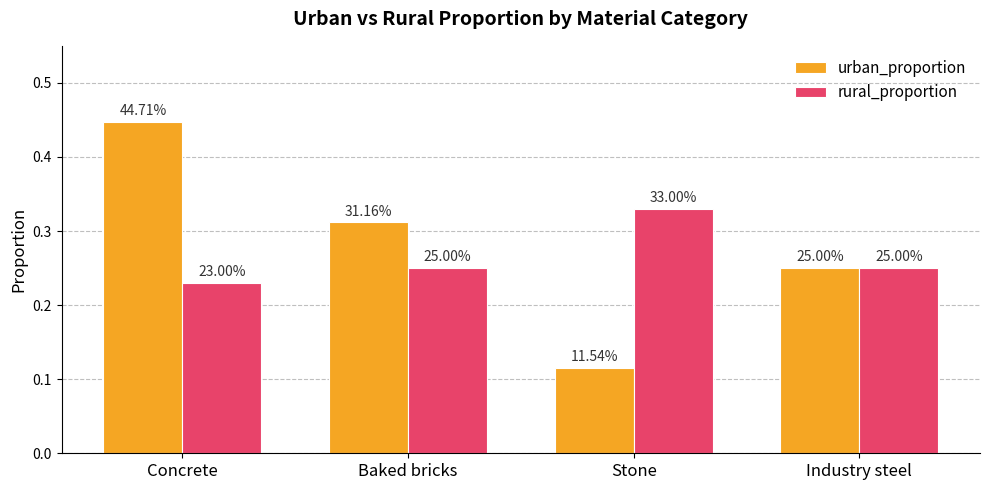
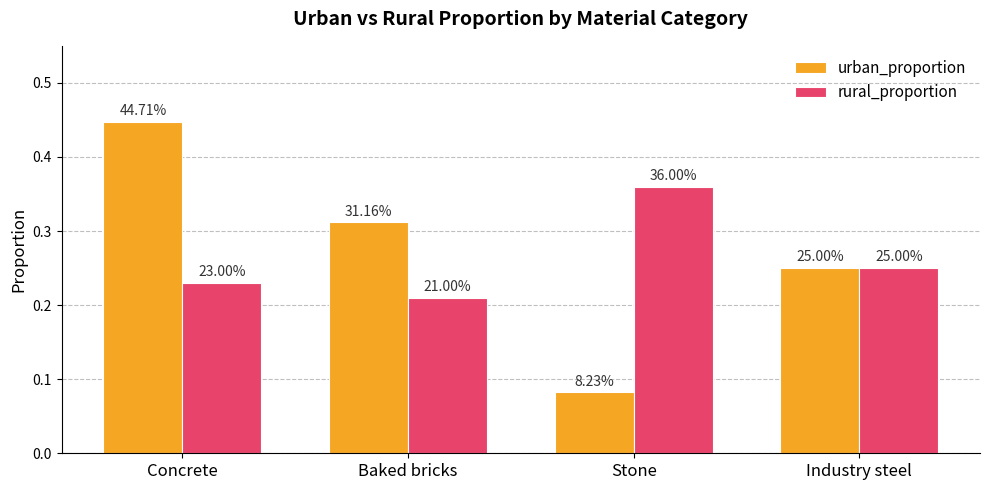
  {
    "urban_proportion": {
      "Concrete": "44.71%",
      "Baked bricks": "31.16%",
-     "Stone": "11.54%",
+     "Stone": "8.23%",
      "Industry steel": "25.00%"
    },
    "rural_proportion": {
      "Concrete": "23.00%",
-     "Baked bricks": "25.00%",
-     "Stone": "33.00%",
+     "Baked bricks": "21.00%",
+     "Stone": "36.00%",
      "Industry steel": "25.00%"
    }
  }
